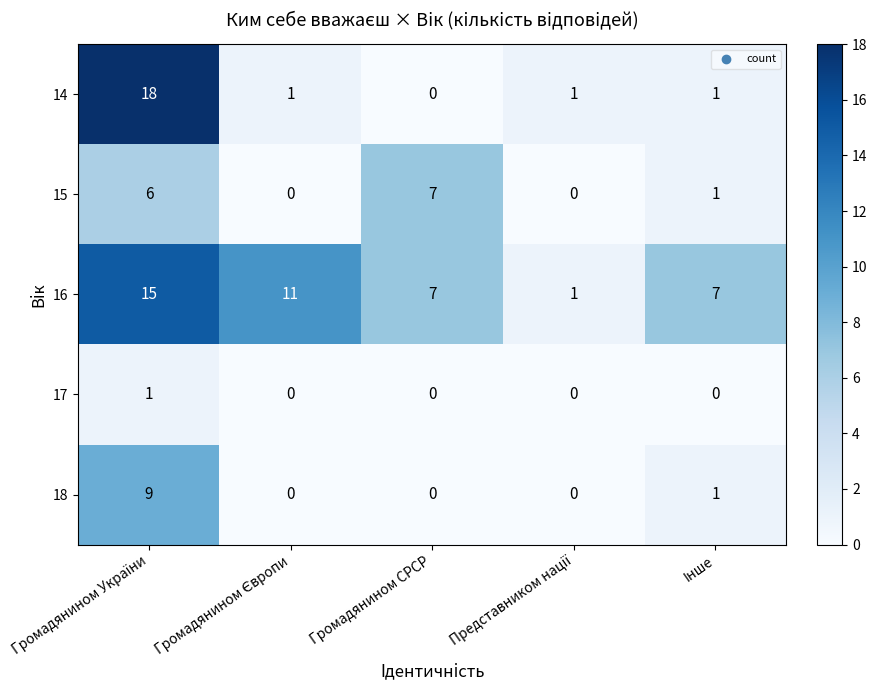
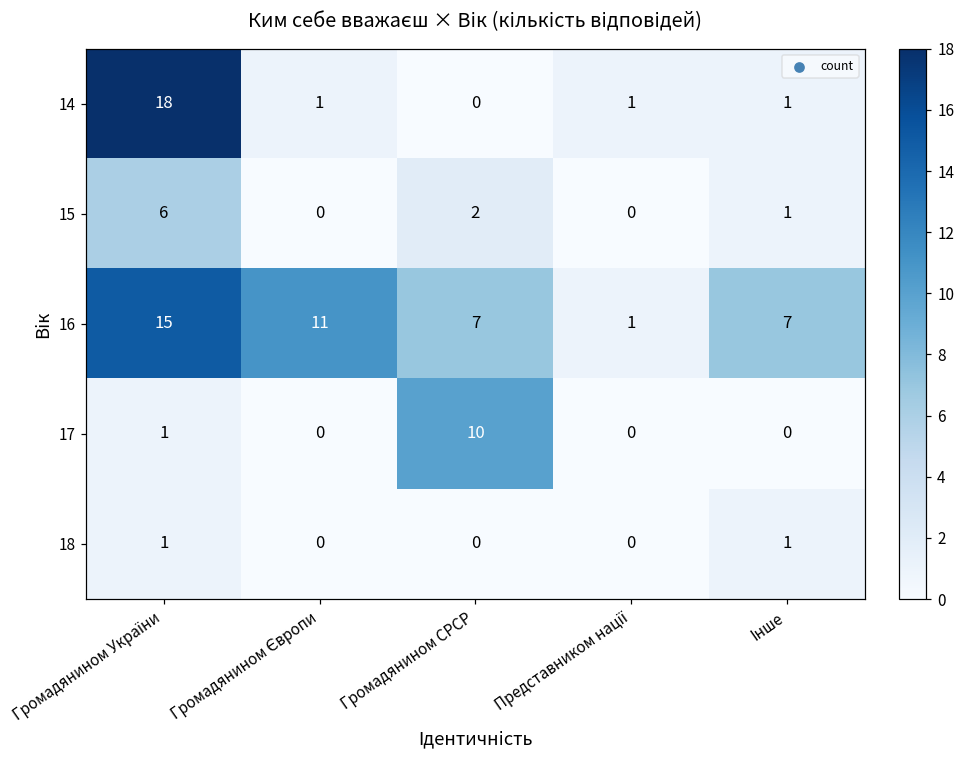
  {
    "14": {
      "Громадянином України": 18,
      "Громадянином Європи": 1,
      "Громадянином СРСР": 0,
      "Представником нації": 1,
      "Інше": 1
    },
    "15": {
      "Громадянином України": 6,
      "Громадянином Європи": 0,
-     "Громадянином СРСР": 7,
+     "Громадянином СРСР": 2,
      "Представником нації": 0,
      "Інше": 1
    },
    "16": {
      "Громадянином України": 15,
      "Громадянином Європи": 11,
      "Громадянином СРСР": 7,
      "Представником нації": 1,
      "Інше": 7
    },
    "17": {
      "Громадянином України": 1,
      "Громадянином Європи": 0,
-     "Громадянином СРСР": 0,
+     "Громадянином СРСР": 10,
      "Представником нації": 0,
      "Інше": 0
    },
    "18": {
-     "Громадянином України": 9,
+     "Громадянином України": 1,
      "Громадянином Європи": 0,
      "Громадянином СРСР": 0,
      "Представником нації": 0,
      "Інше": 1
    }
  }
